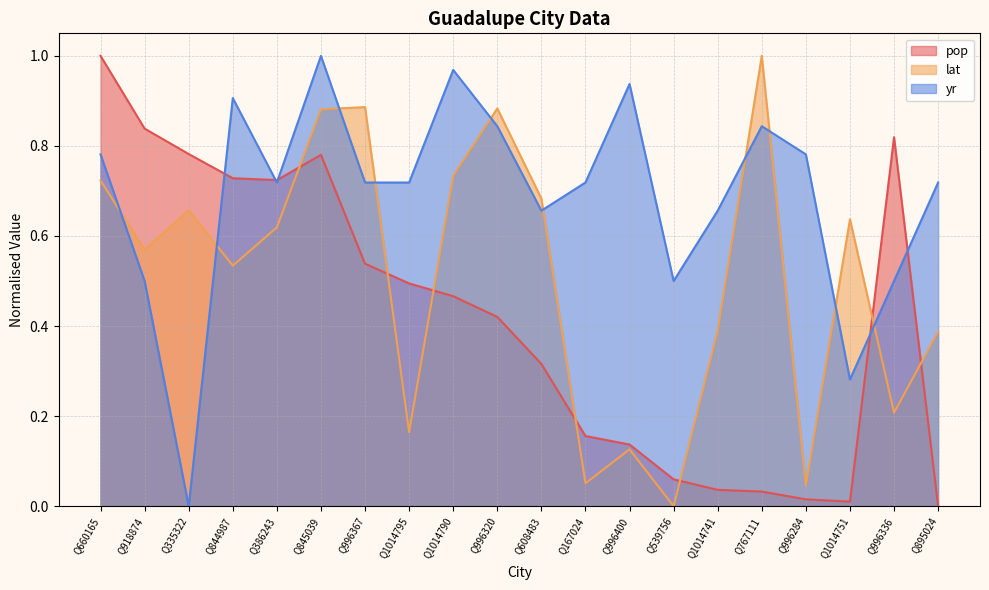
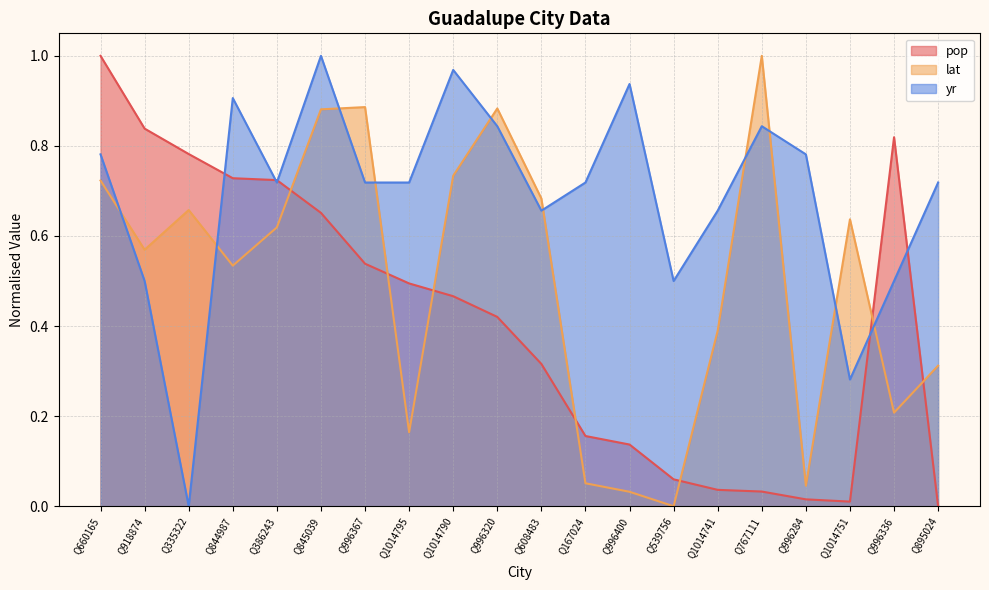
  {
    "pop": {
      "Q660165": 1.00,
      "Q918874": 0.84,
      "Q335322": 0.78,
      "Q844987": 0.73,
-     "Q845039": 0.78,
+     "Q845039": 0.65,
      "Q996367": 0.54,
      "Q1014795": 0.49,
      "Q1014790": 0.47,
      "Q996320": 0.42,
      "Q608483": 0.32,
      "Q167024": 0.16,
      "Q996400": 0.14,
      "Q539756": 0.06,
      "Q1014741": 0.04,
      "Q767111": 0.03,
      "Q996284": 0.02,
      "Q1014751": 0.01,
      "Q996336": 0.82,
      "Q895024": 0.00
    },
    "lat": {
      "Q660165": 0.72,
      "Q918874": 0.57,
      "Q335322": 0.66,
      "Q844987": 0.53,
      "Q386243": 0.62,
      "Q845039": 0.88,
      "Q996367": 0.89,
      "Q1014795": 0.16,
      "Q1014790": 0.73,
      "Q996320": 0.88,
      "Q608483": 0.68,
      "Q167024": 0.05,
-     "Q996400": 0.13,
+     "Q996400": 0.03,
      "Q539756": 0.00,
      "Q1014741": 0.39,
      "Q767111": 1.00,
      "Q996284": 0.05,
      "Q1014751": 0.64,
      "Q996336": 0.21,
-     "Q895024": 0.39
+     "Q895024": 0.31
    },
    "yr": {
      "Q660165": 0.78,
      "Q918874": 0.50,
      "Q335322": 0.00,
      "Q844987": 0.91,
      "Q845039": 1.00,
      "Q996367": 0.72,
      "Q1014795": 0.72,
      "Q1014790": 0.97,
      "Q996320": 0.84,
      "Q608483": 0.66,
      "Q167024": 0.72,
      "Q996400": 0.94,
      "Q539756": 0.50,
      "Q1014741": 0.66,
      "Q767111": 0.84,
      "Q996284": 0.78,
      "Q1014751": 0.28,
      "Q996336": 0.50,
      "Q895024": 0.72
    }
  }
